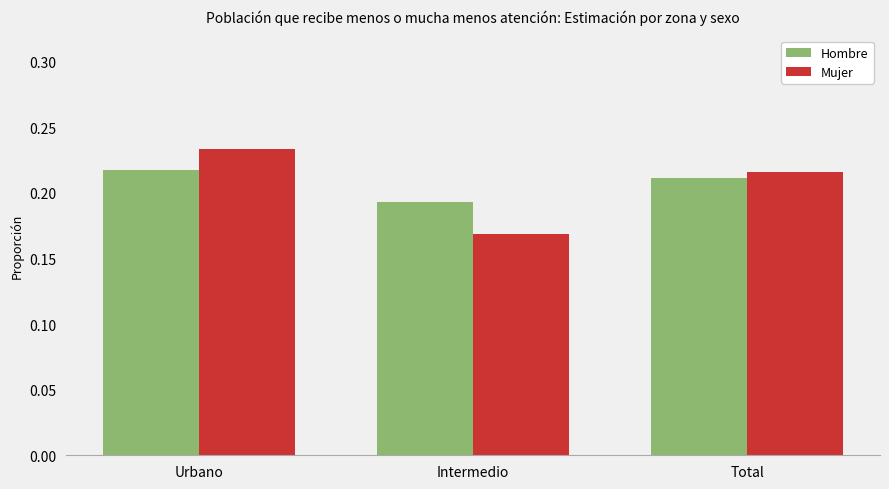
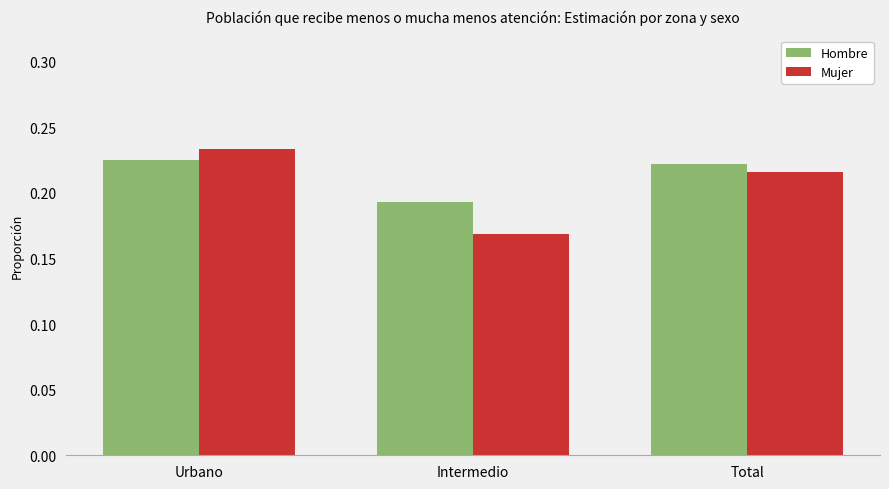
  {
    "Hombre": {
-     "Urbano": 0.217,
+     "Urbano": 0.225,
      "Intermedio": 0.193,
-     "Total": 0.211
+     "Total": 0.222
    },
    "Mujer": {
      "Urbano": 0.233,
      "Intermedio": 0.168,
      "Total": 0.216
    }
  }
